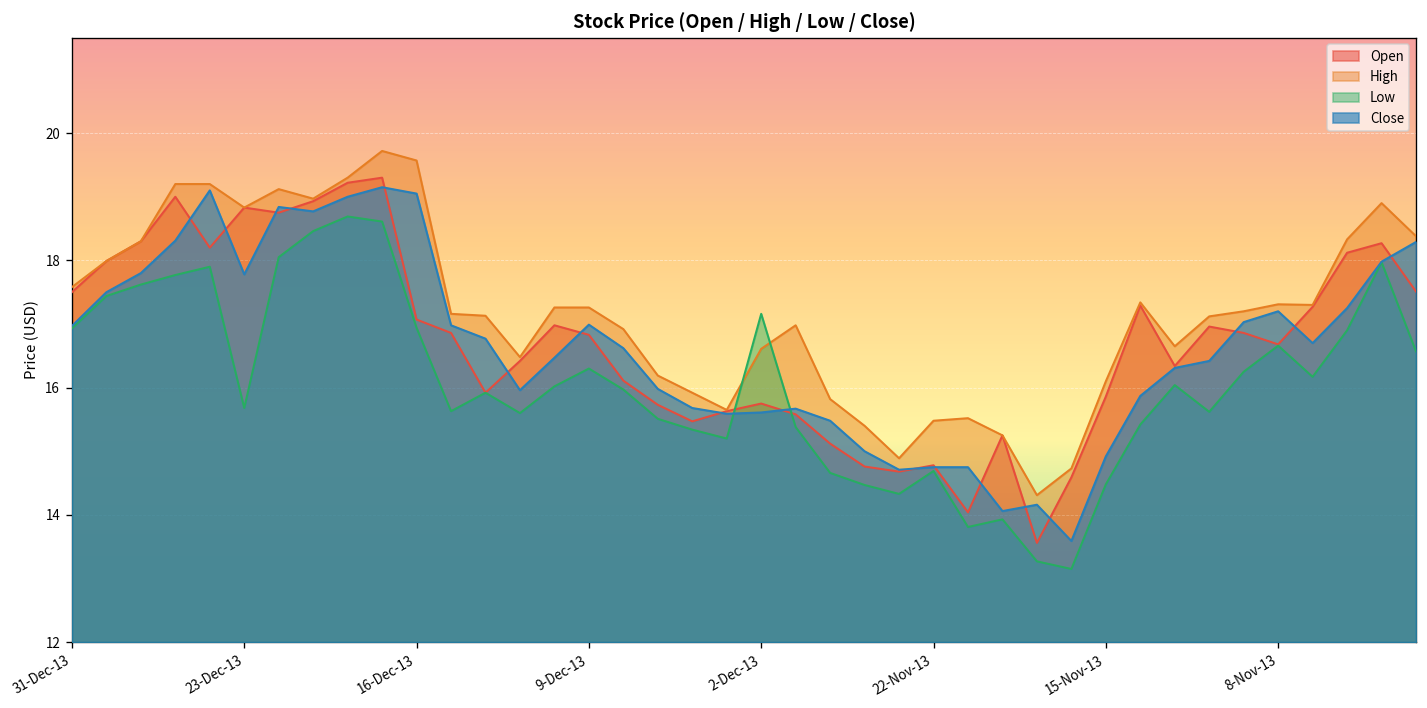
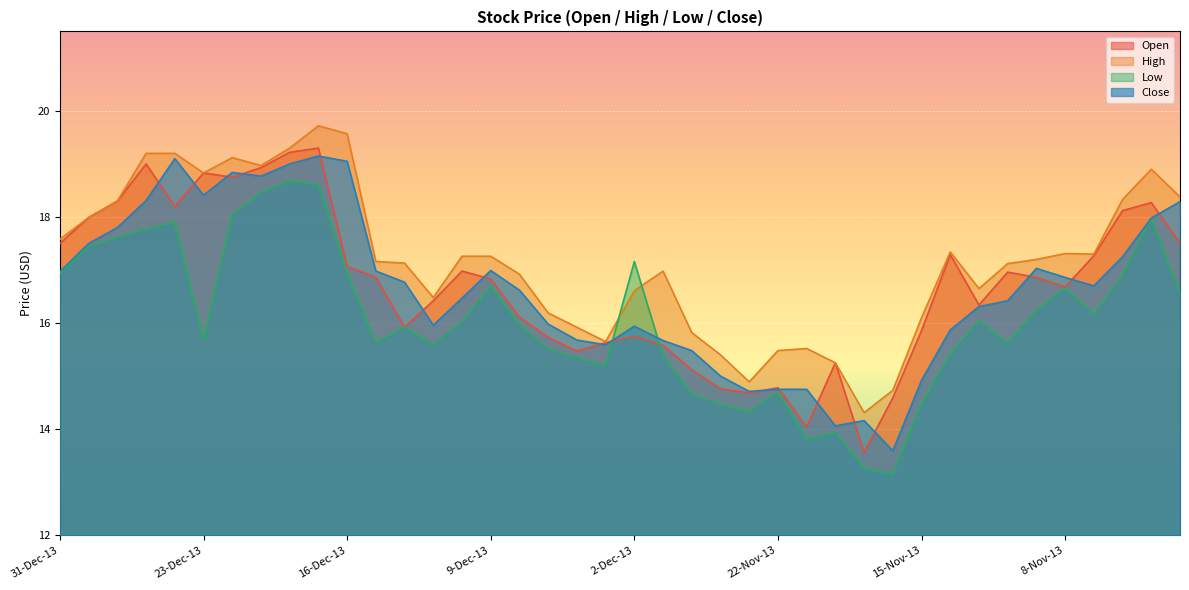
  {
    "Low": {
      "23-Dec-13": 15.7,
      "16-Dec-13": 16.9,
-     "9-Dec-13": 16.3,
+     "9-Dec-13": 16.7,
      "2-Dec-13": 17.2,
      "22-Nov-13": 14.7,
      "15-Nov-13": 14.5
    },
    "Close": {
-     "23-Dec-13": 17.8,
+     "23-Dec-13": 18.4,
      "16-Dec-13": 19.1,
      "9-Dec-13": 17.0,
-     "2-Dec-13": 15.6,
+     "2-Dec-13": 15.9,
      "15-Nov-13": 14.9,
-     "8-Nov-13": 17.2
+     "8-Nov-13": 16.9
    }
  }
